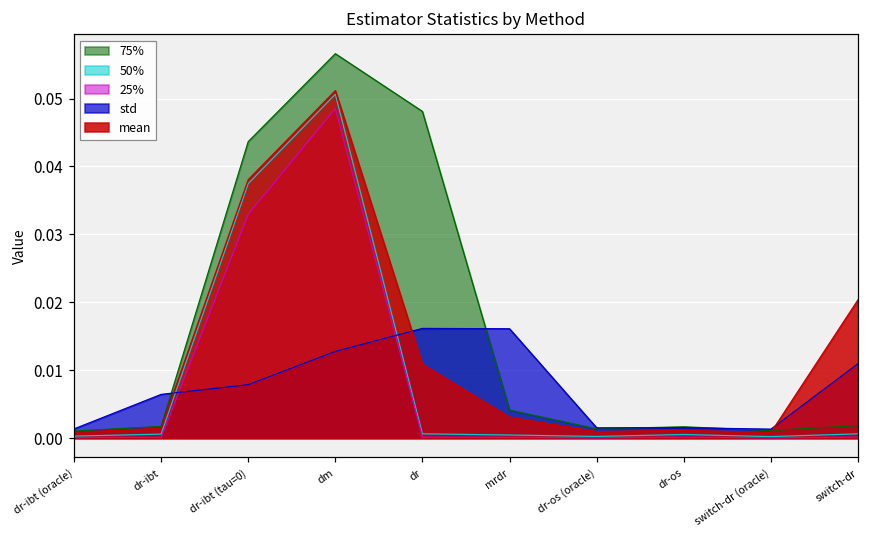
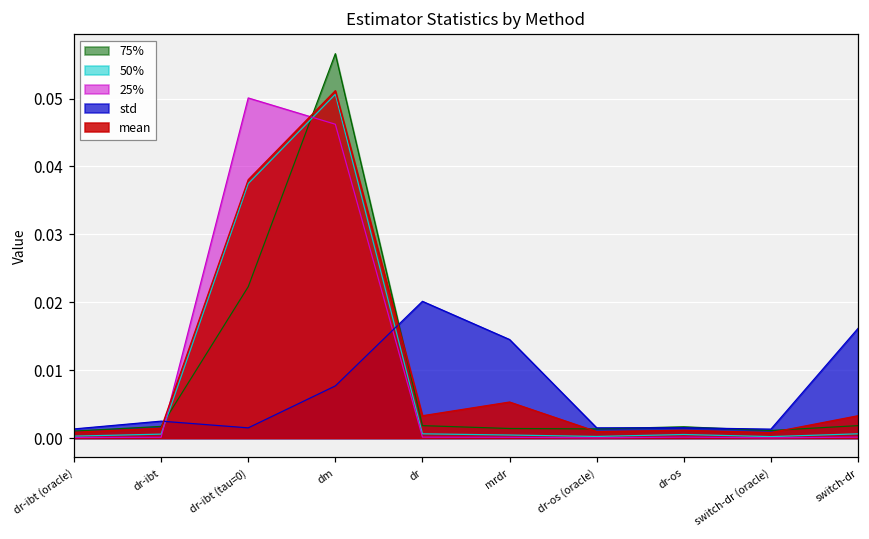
  {
    "75%": {
-     "dr-ibt (tau=0)": 0.044,
+     "dr-ibt (tau=0)": 0.022,
      "dm": 0.057,
-     "dr": 0.048,
-     "mrdr": 0.004,
+     "dr": 0.002,
+     "mrdr": 0.001,
      "switch-dr": 0.002
    },
    "50%": {
      "dr-ibt": 0.001,
      "dr-ibt (tau=0)": 0.037,
      "dm": 0.051,
      "dr": 0.001,
      "switch-dr": 0.001
    },
    "25%": {
      "dr-ibt": 0.000,
-     "dr-ibt (tau=0)": 0.033,
-     "dm": 0.049,
+     "dr-ibt (tau=0)": 0.050,
+     "dm": 0.046,
      "dr": 0.000,
      "switch-dr": 0.000
    },
    "std": {
-     "dr-ibt": 0.006,
-     "dr-ibt (tau=0)": 0.008,
-     "dm": 0.013,
-     "dr": 0.016,
-     "mrdr": 0.016,
-     "switch-dr": 0.011
+     "dr-ibt": 0.002,
+     "dr-ibt (tau=0)": 0.002,
+     "dm": 0.008,
+     "dr": 0.020,
+     "mrdr": 0.015,
+     "switch-dr": 0.016
    },
    "mean": {
      "dr-ibt (tau=0)": 0.038,
      "dm": 0.051,
-     "dr": 0.011,
-     "mrdr": 0.003,
-     "switch-dr": 0.020
+     "dr": 0.003,
+     "mrdr": 0.005,
+     "switch-dr": 0.003
    }
  }
